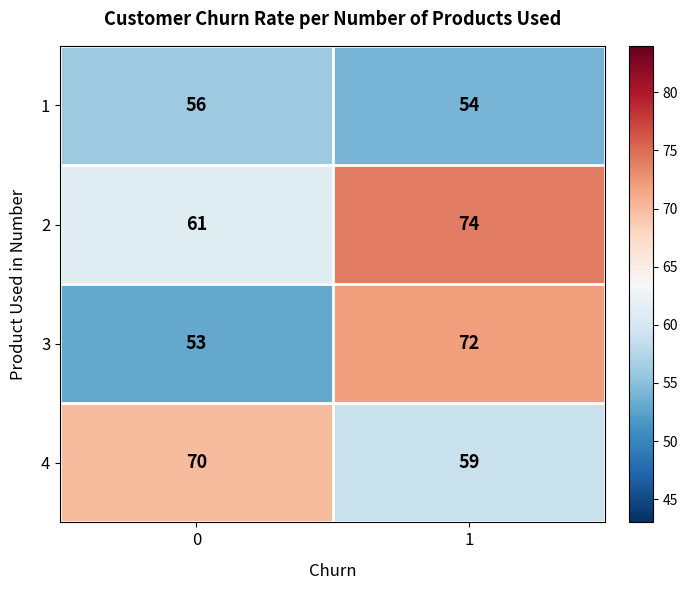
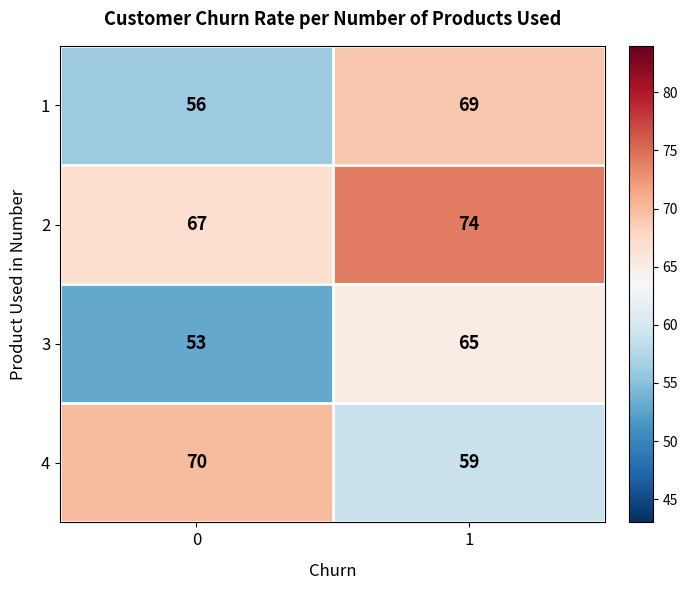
  {
    "1": {
      "0": 56,
-     "1": 54
+     "1": 69
    },
    "2": {
-     "0": 61,
+     "0": 67,
      "1": 74
    },
    "3": {
      "0": 53,
-     "1": 72
+     "1": 65
    },
    "4": {
      "0": 70,
      "1": 59
    }
  }
